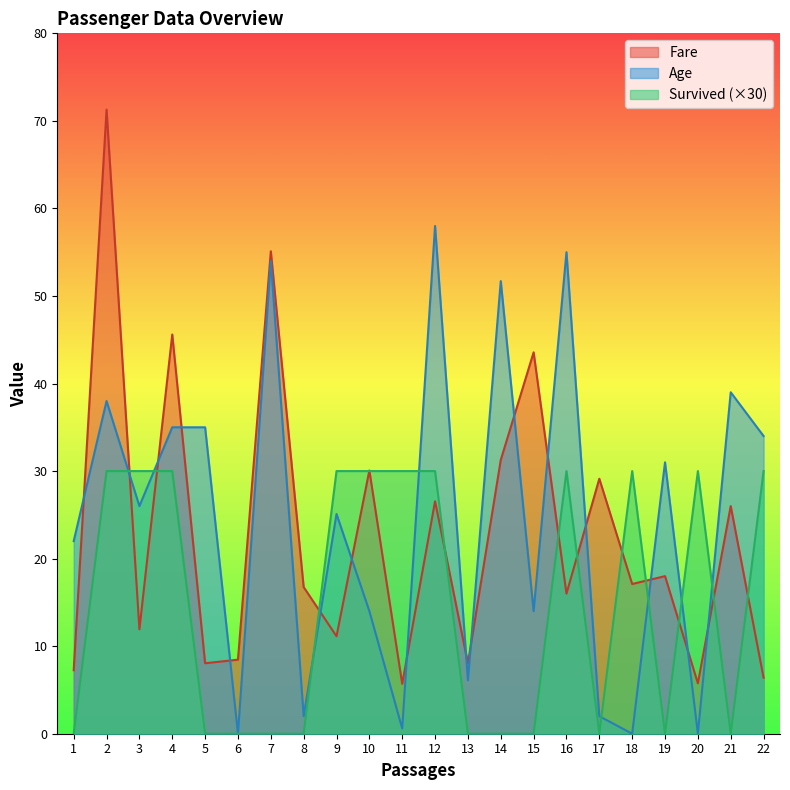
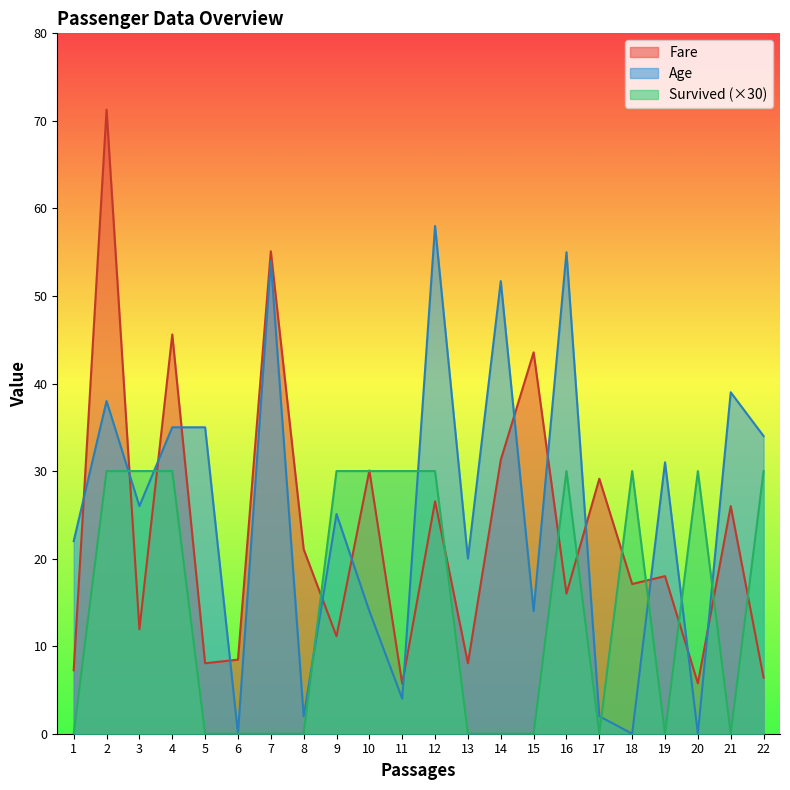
  {
    "Fare": {
      "1": 7,
      "2": 71,
      "3": 12,
      "4": 46,
      "5": 8,
      "6": 8,
      "7": 55,
-     "8": 17,
+     "8": 21,
      "9": 11,
      "11": 6,
      "12": 27,
      "13": 8,
      "14": 31,
      "15": 44,
      "16": 16,
      "17": 29,
      "18": 17,
      "19": 18,
      "20": 6,
      "21": 26,
      "22": 6
    },
    "Age": {
      "1": 22,
      "2": 38,
      "3": 26,
      "4": 35,
      "5": 35,
      "7": 54,
      "8": 2,
      "9": 25,
      "10": 14,
-     "11": 1,
+     "11": 4,
      "12": 58,
-     "13": 6,
+     "13": 20,
      "14": 52,
      "15": 14,
      "16": 55,
      "17": 2,
      "18": 0,
      "19": 31,
      "20": 0,
      "21": 39,
      "22": 34
    },
    "Survived (×30)": {
      "1": 0,
      "2": 30,
      "3": 30,
      "4": 30,
      "5": 0,
      "7": 0,
      "8": 0,
      "9": 30,
      "11": 30,
      "12": 30,
      "13": 0,
      "14": 0,
      "15": 0,
      "16": 30,
      "17": 0,
      "18": 30,
      "19": 0,
      "20": 30,
      "21": 0,
      "22": 30
    }
  }
